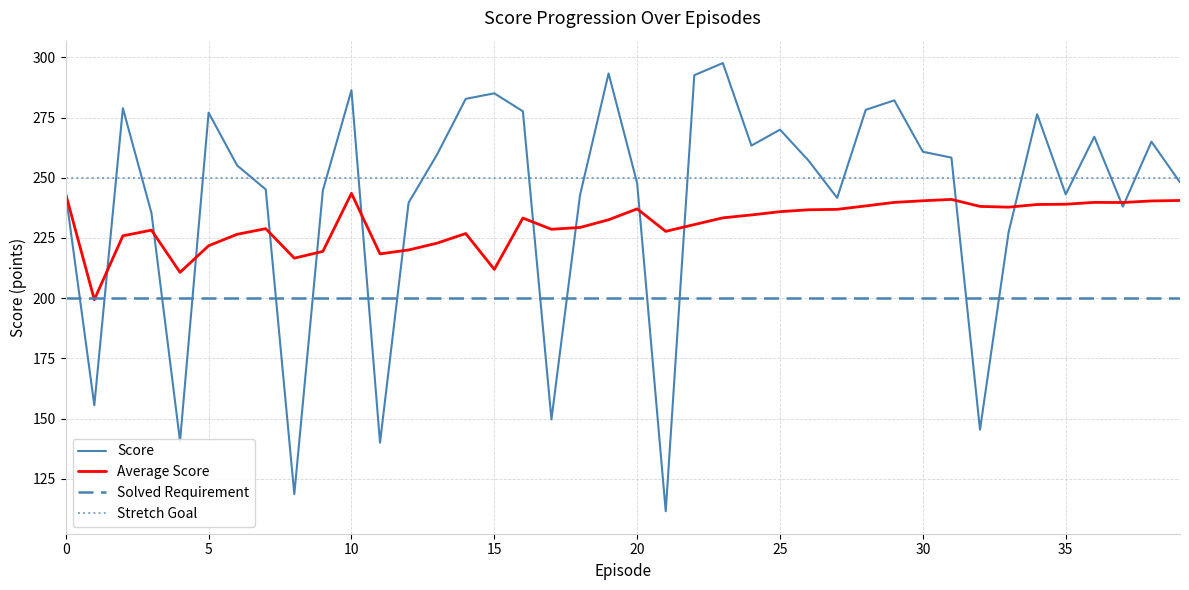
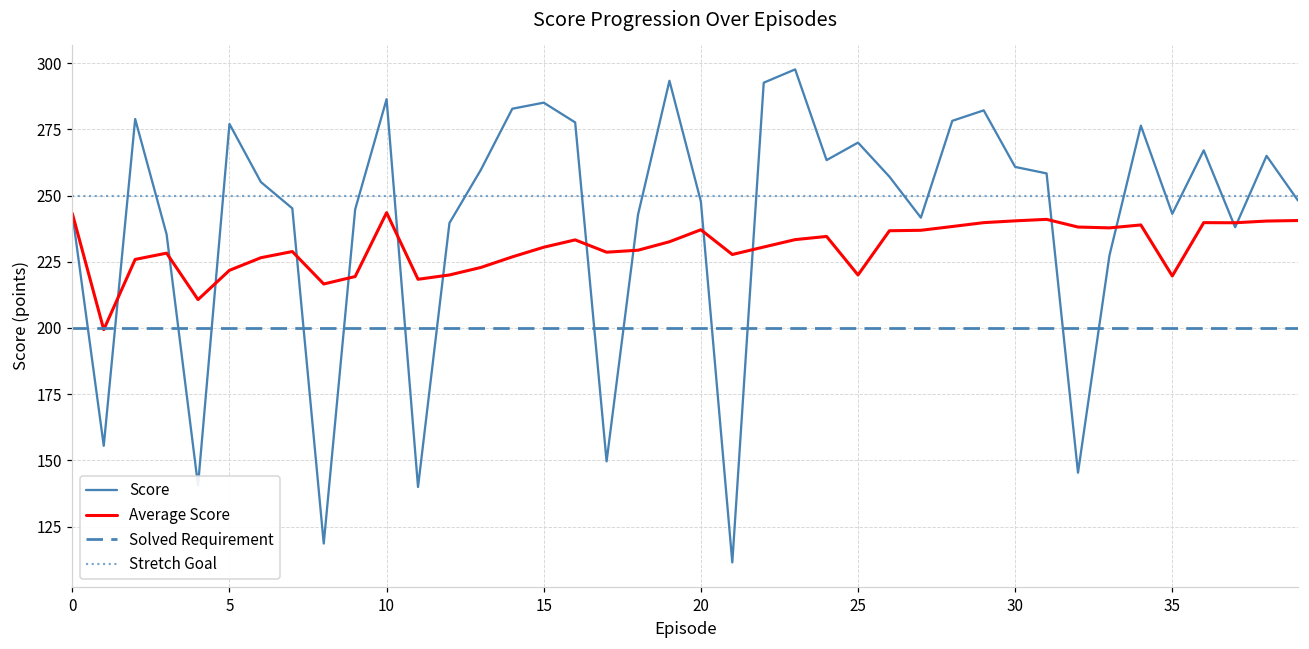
  {
    "Average Score": {
      "5": 222,
      "10": 244,
-     "15": 212,
+     "15": 230,
      "20": 237,
-     "25": 236,
+     "25": 220,
      "30": 240,
-     "35": 239
+     "35": 220
    }
  }
